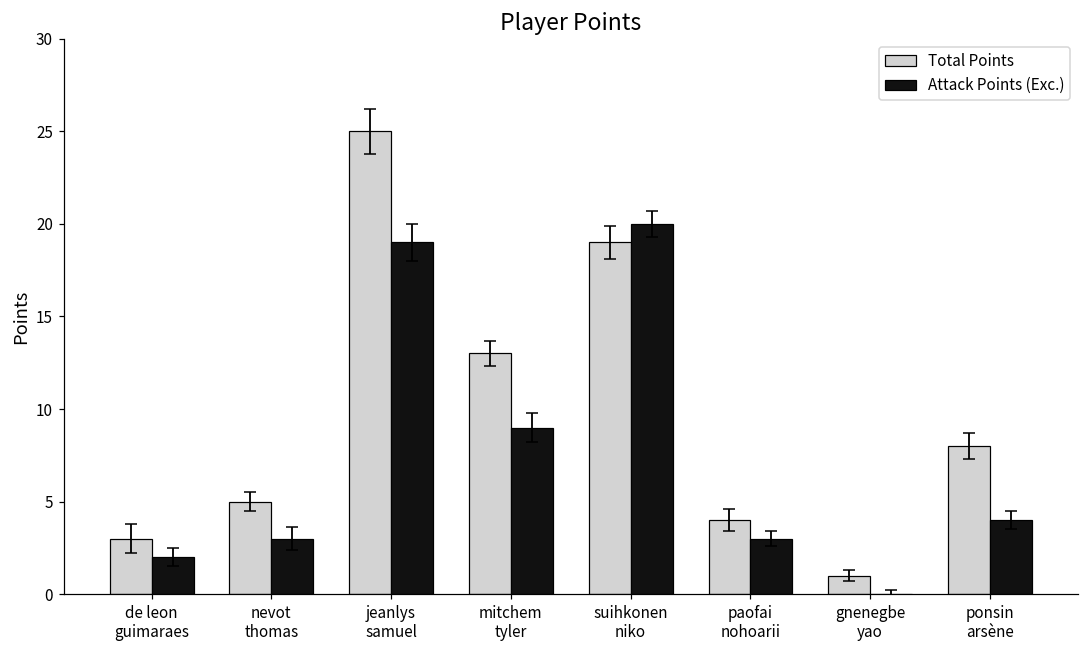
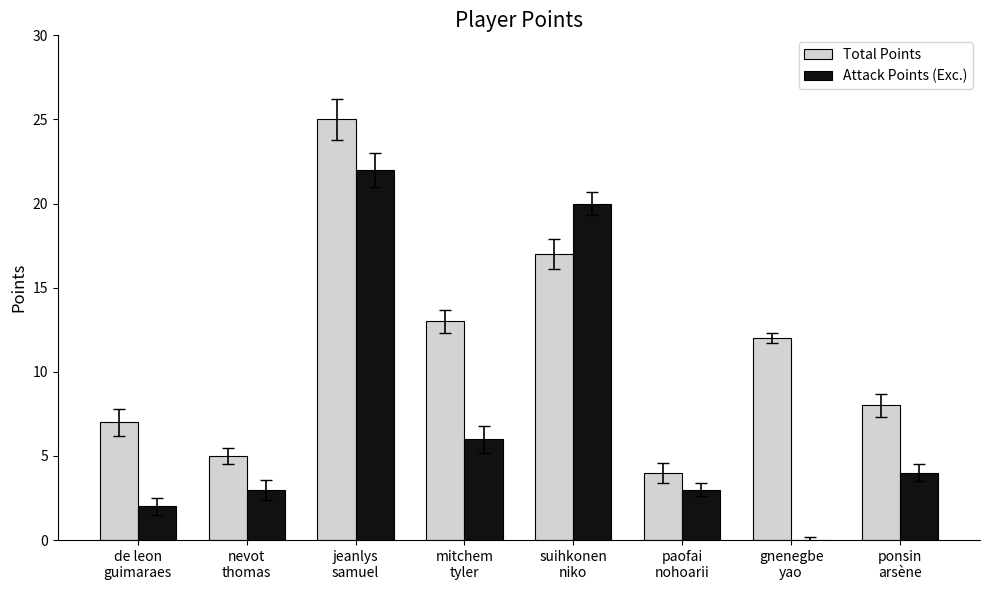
  {
    "Total Points": {
-     "de leon guimaraes": 3,
+     "de leon guimaraes": 7,
      "nevot thomas": 5,
      "jeanlys samuel": 25,
      "mitchem tyler": 13,
-     "suihkonen niko": 19,
+     "suihkonen niko": 17,
      "paofai nohoarii": 4,
-     "gnenegbe yao": 1,
+     "gnenegbe yao": 12,
      "ponsin arsène": 8
    },
    "Attack Points (Exc.)": {
      "de leon guimaraes": 2,
      "nevot thomas": 3,
-     "jeanlys samuel": 19,
-     "mitchem tyler": 9,
+     "jeanlys samuel": 22,
+     "mitchem tyler": 6,
      "suihkonen niko": 20,
      "paofai nohoarii": 3,
      "gnenegbe yao": 0,
      "ponsin arsène": 4
    }
  }
